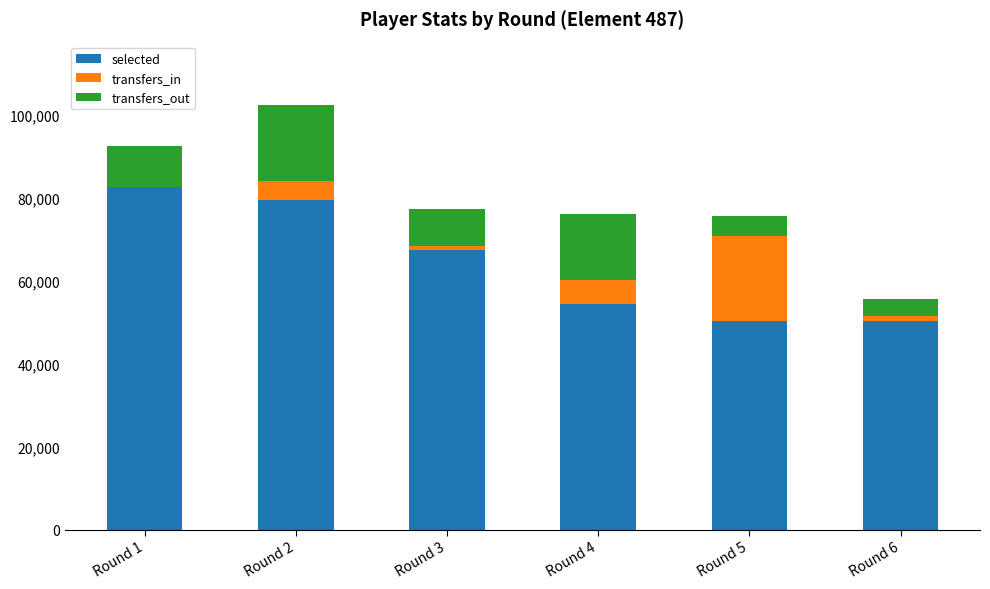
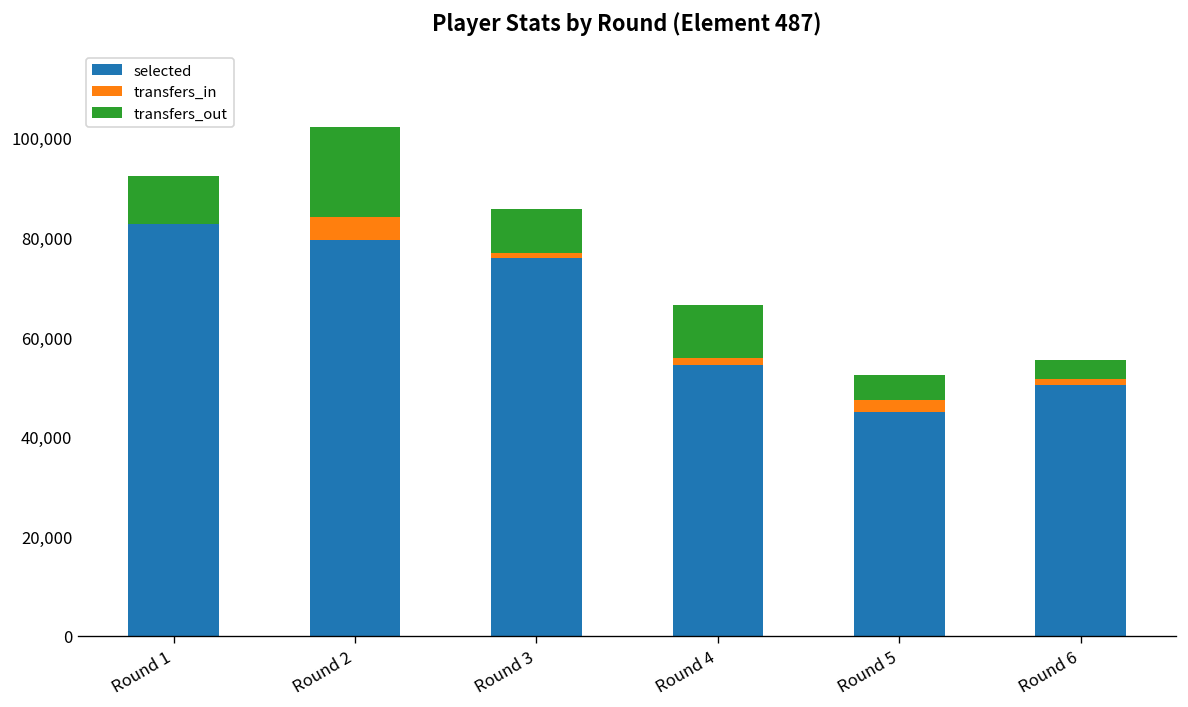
  {
    "selected": {
      "Round 1": "83,000",
      "Round 2": "80,000",
-     "Round 3": "67,000",
+     "Round 3": "76,000",
      "Round 4": "54,000",
-     "Round 5": "50,000",
+     "Round 5": "45,000",
      "Round 6": "50,000"
    },
    "transfers_in": {
      "Round 1": "0",
      "Round 2": "5,000",
      "Round 3": "1,000",
-     "Round 4": "6,000",
-     "Round 5": "20,000",
+     "Round 4": "1,000",
+     "Round 5": "2,000",
      "Round 6": "1,000"
    },
    "transfers_out": {
      "Round 1": "10,000",
      "Round 2": "18,000",
      "Round 3": "9,000",
-     "Round 4": "16,000",
+     "Round 4": "11,000",
      "Round 5": "5,000",
      "Round 6": "4,000"
    }
  }
